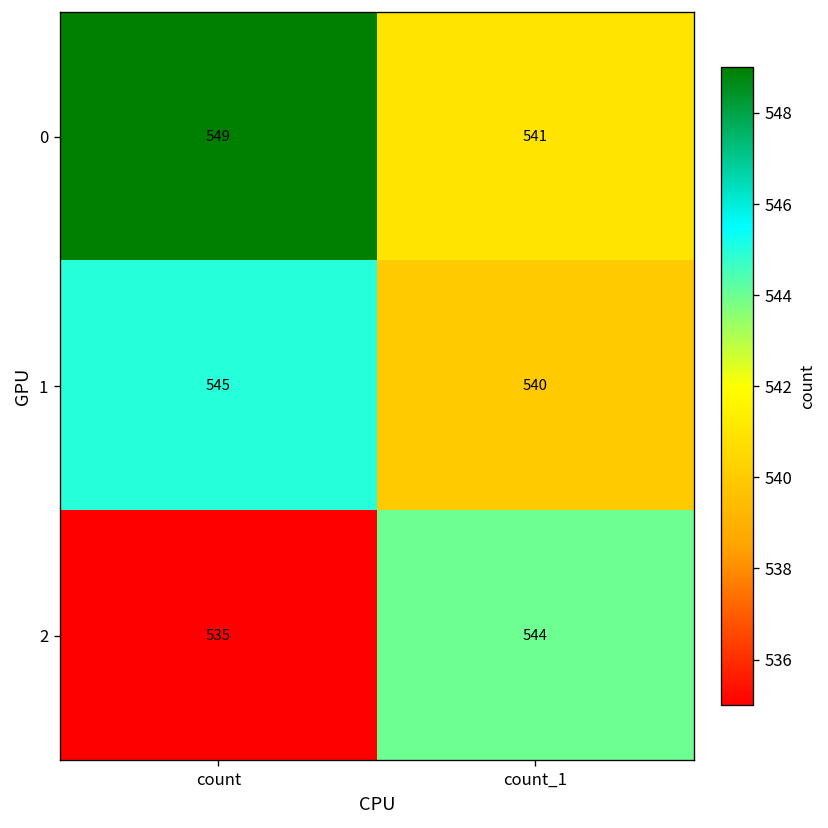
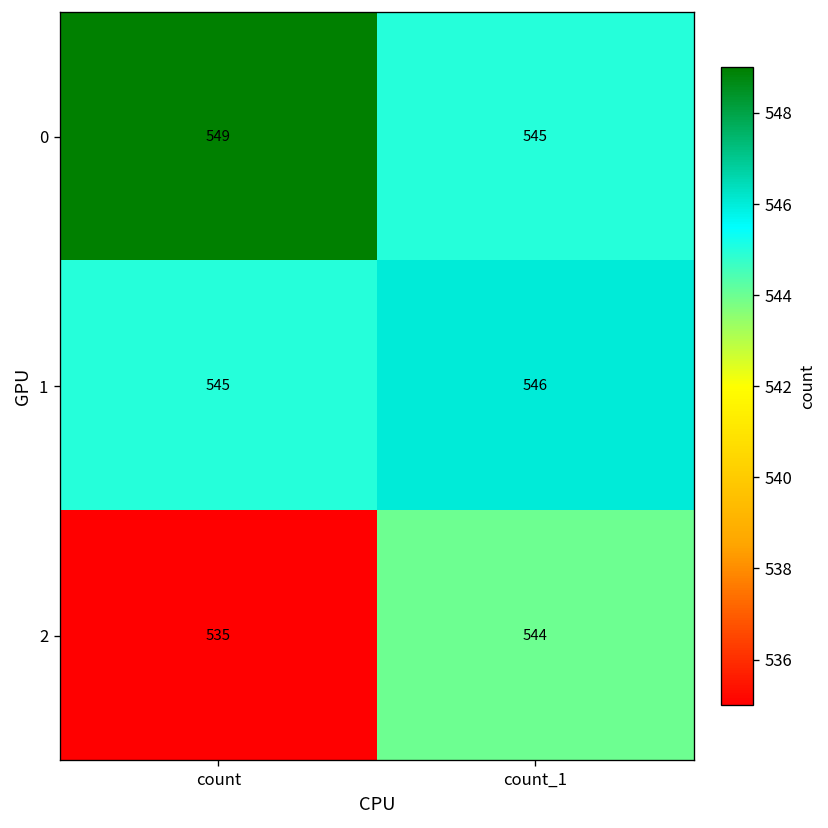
  {
    "0": {
      "count": 549,
-     "count_1": 541
+     "count_1": 545
    },
    "1": {
      "count": 545,
-     "count_1": 540
+     "count_1": 546
    },
    "2": {
      "count": 535,
      "count_1": 544
    }
  }
